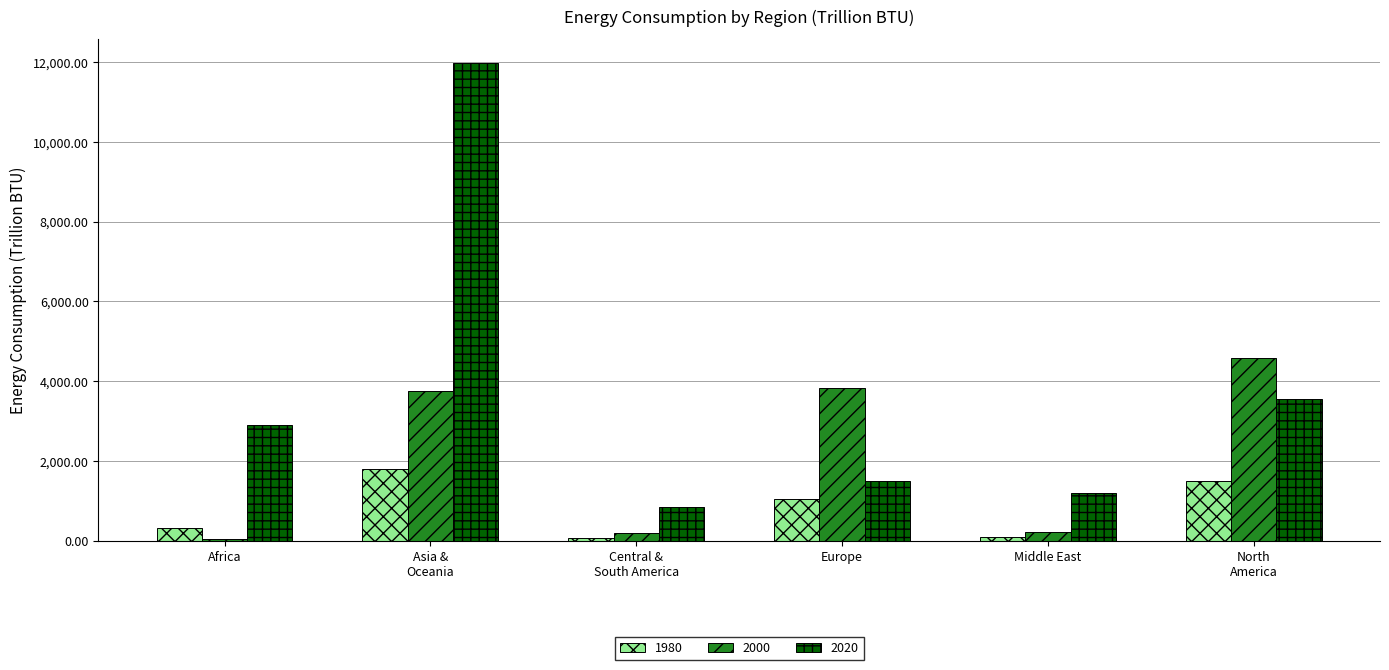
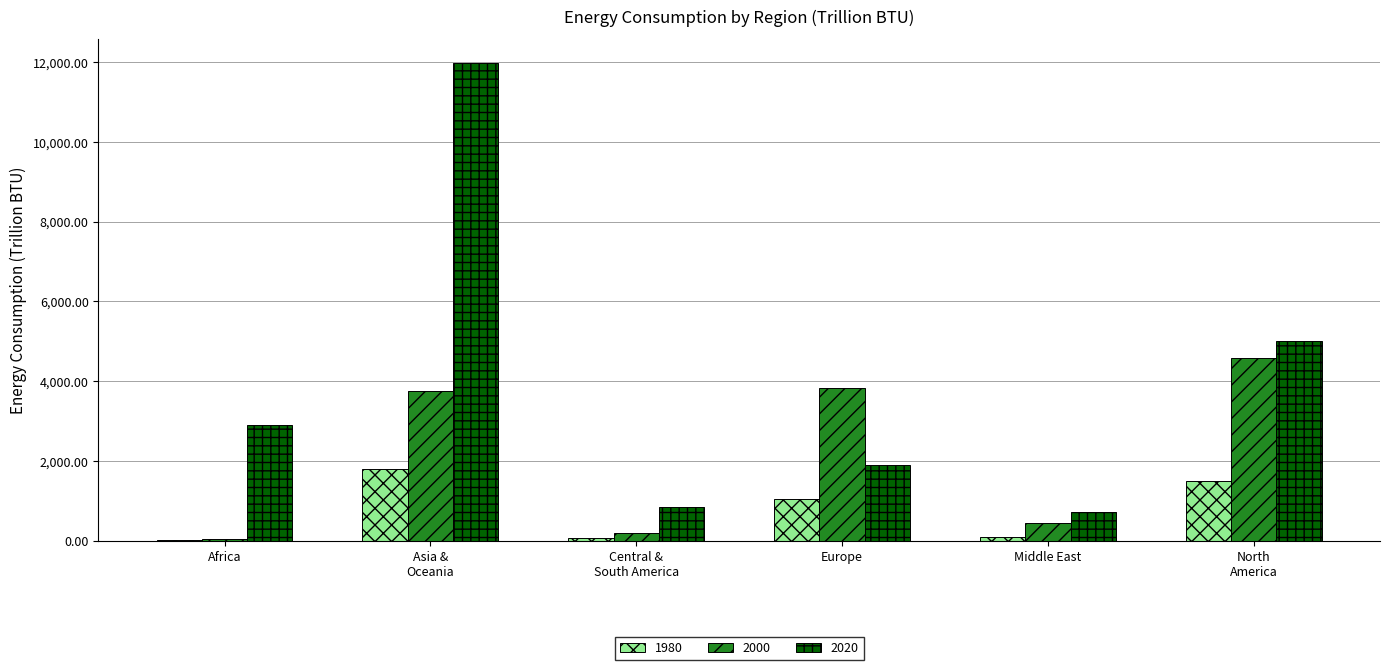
  {
    "1980": {
-     "Africa": "300",
+     "Africa": "0",
      "Asia & Oceania": "1,800",
      "Central & South America": "100",
      "Europe": "1,000",
      "Middle East": "100",
      "North America": "1,500"
    },
    "2000": {
      "Asia & Oceania": "3,800",
      "Central & South America": "200",
      "Europe": "3,800",
-     "Middle East": "200",
+     "Middle East": "400",
      "North America": "4,600"
    },
    "2020": {
      "Africa": "2,900",
      "Asia & Oceania": "12,000",
      "Central & South America": "800",
-     "Europe": "1,500",
-     "Middle East": "1,200",
-     "North America": "3,600"
+     "Europe": "1,900",
+     "Middle East": "700",
+     "North America": "5,000"
    }
  }
